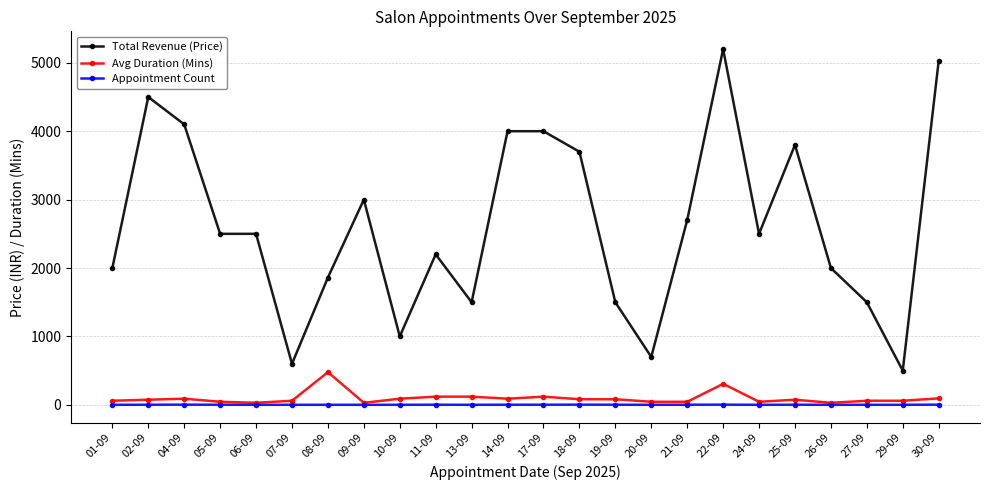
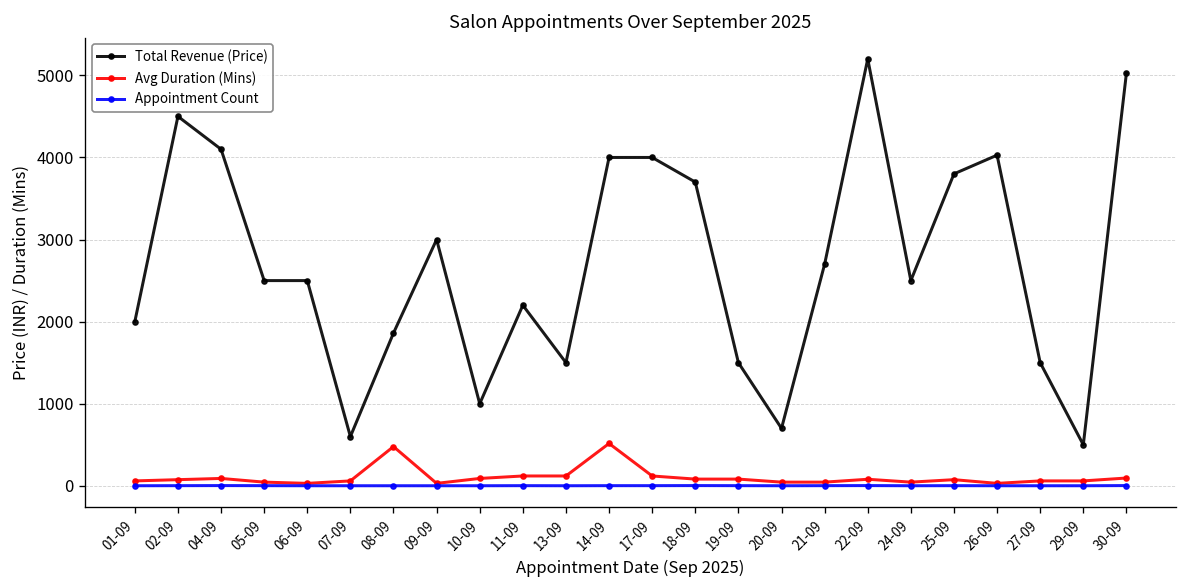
  {
    "Total Revenue (Price)": {
      "01-09": 2000,
      "02-09": 4500,
      "04-09": 4100,
      "05-09": 2500,
      "06-09": 2500,
      "07-09": 600,
      "08-09": 1900,
      "09-09": 3000,
      "10-09": 1000,
      "11-09": 2200,
      "13-09": 1500,
      "14-09": 4000,
      "17-09": 4000,
      "18-09": 3700,
      "19-09": 1500,
      "20-09": 700,
      "21-09": 2700,
      "22-09": 5200,
      "24-09": 2500,
      "25-09": 3800,
-     "26-09": 2000,
+     "26-09": 4000,
      "27-09": 1500,
      "29-09": 500,
      "30-09": 5000
    },
    "Avg Duration (Mins)": {
      "01-09": 100,
      "02-09": 100,
      "04-09": 100,
      "05-09": 0,
      "07-09": 100,
      "08-09": 500,
      "10-09": 100,
      "11-09": 100,
      "13-09": 100,
-     "14-09": 100,
+     "14-09": 500,
      "17-09": 100,
      "18-09": 100,
      "19-09": 100,
      "20-09": 0,
      "21-09": 0,
-     "22-09": 300,
+     "22-09": 100,
      "24-09": 0,
      "25-09": 100,
      "27-09": 100,
      "29-09": 100,
      "30-09": 100
    },
    "Appointment Count": {
      "01-09": 0,
      "02-09": 0,
      "04-09": 0,
      "05-09": 0,
      "07-09": 0,
      "08-09": 0,
      "10-09": 0,
      "11-09": 0,
      "13-09": 0,
      "14-09": 0,
      "17-09": 0,
      "18-09": 0,
      "19-09": 0,
      "20-09": 0,
      "21-09": 0,
      "22-09": 0,
      "24-09": 0,
      "25-09": 0,
      "27-09": 0,
      "29-09": 0,
      "30-09": 0
    }
  }
